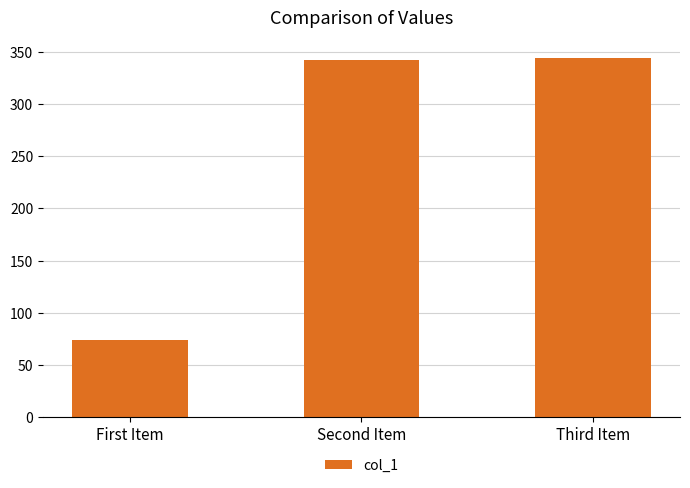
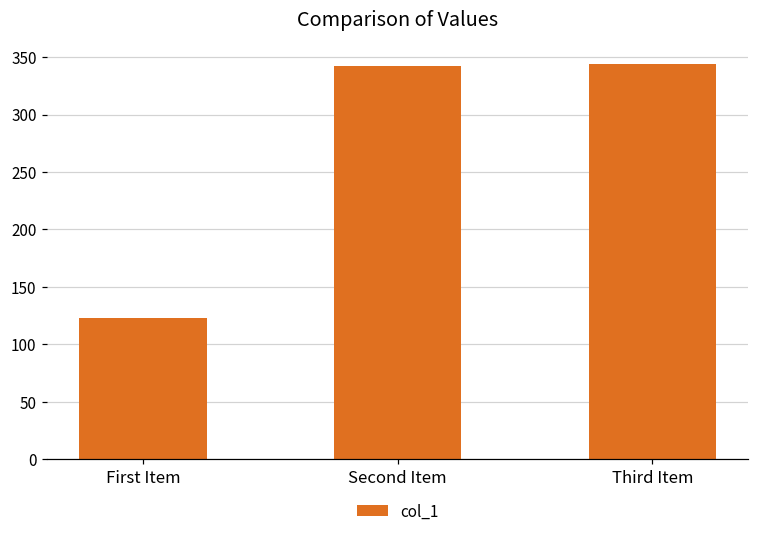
  {
-   "First Item": 74,
+   "First Item": 123,
    "Second Item": 342,
    "Third Item": 344
  }
